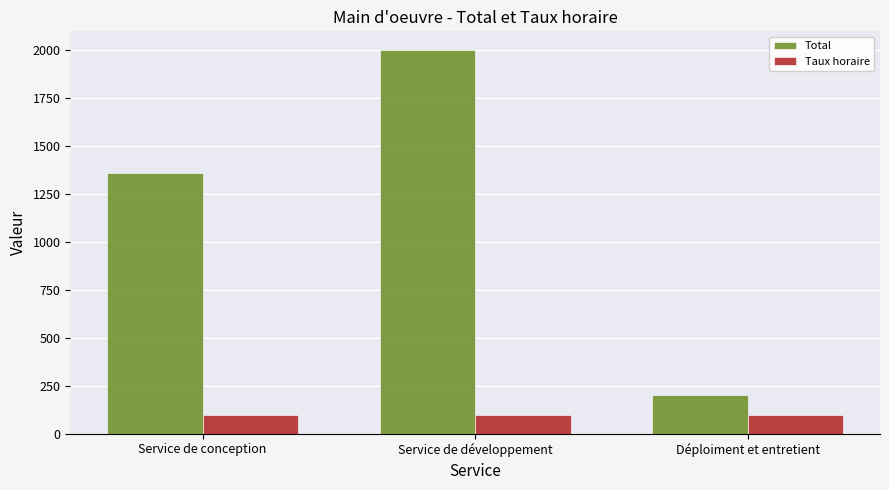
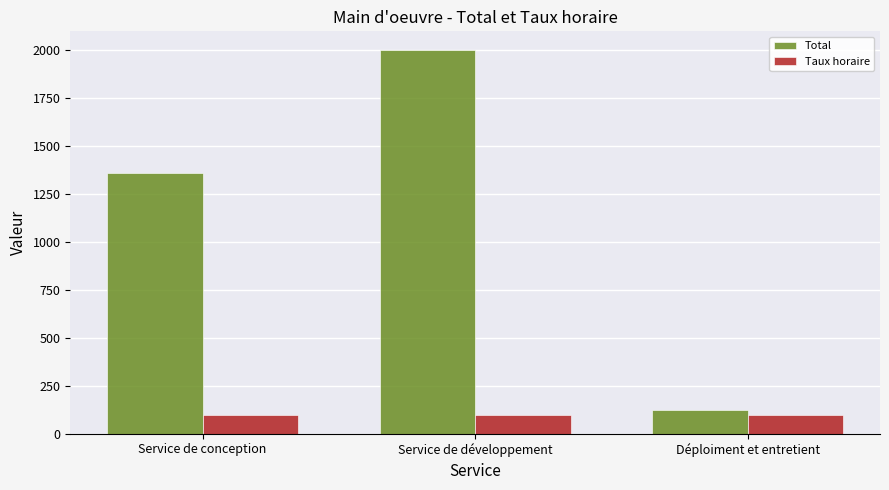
  {
    "Total": {
      "Service de conception": 1360,
      "Service de développement": 2000,
-     "Déploiment et entretient": 200
+     "Déploiment et entretient": 120
    },
    "Taux horaire": {
      "Service de conception": 100,
      "Service de développement": 100,
      "Déploiment et entretient": 100
    }
  }
